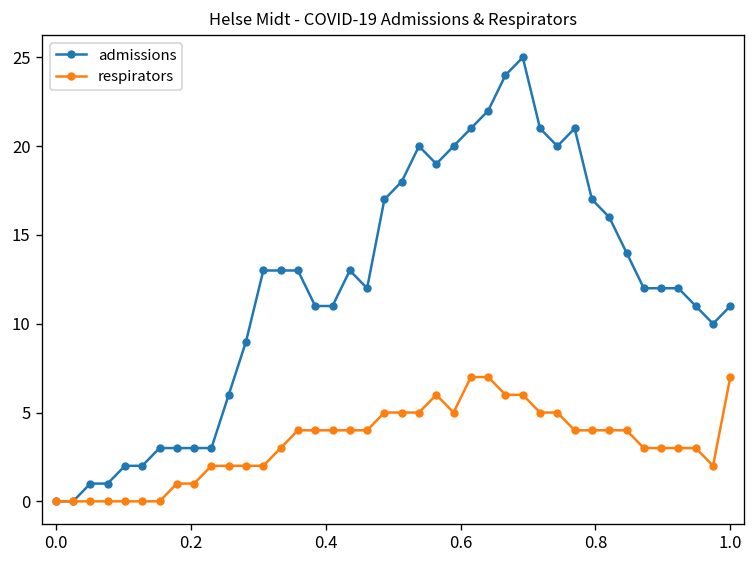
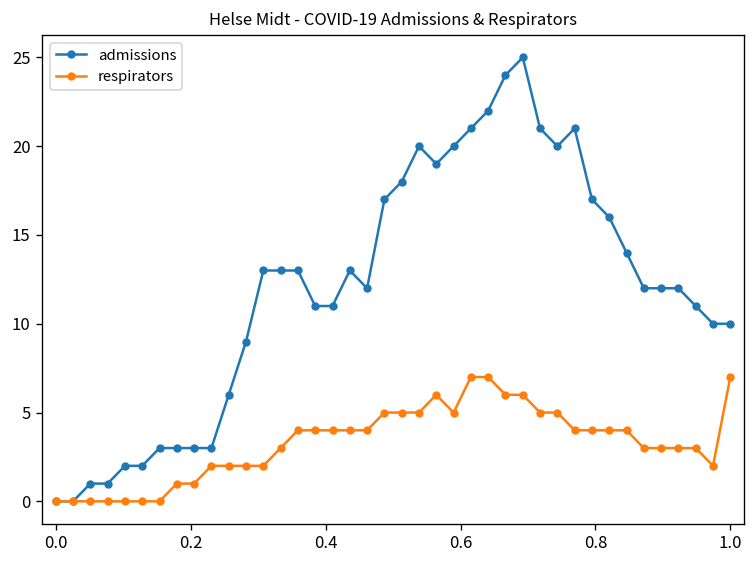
  {
    "admissions": {
-     "1.0": 11
+     "1.0": 10
    },
    "respirators": {
      "1.0": 7
    }
  }
